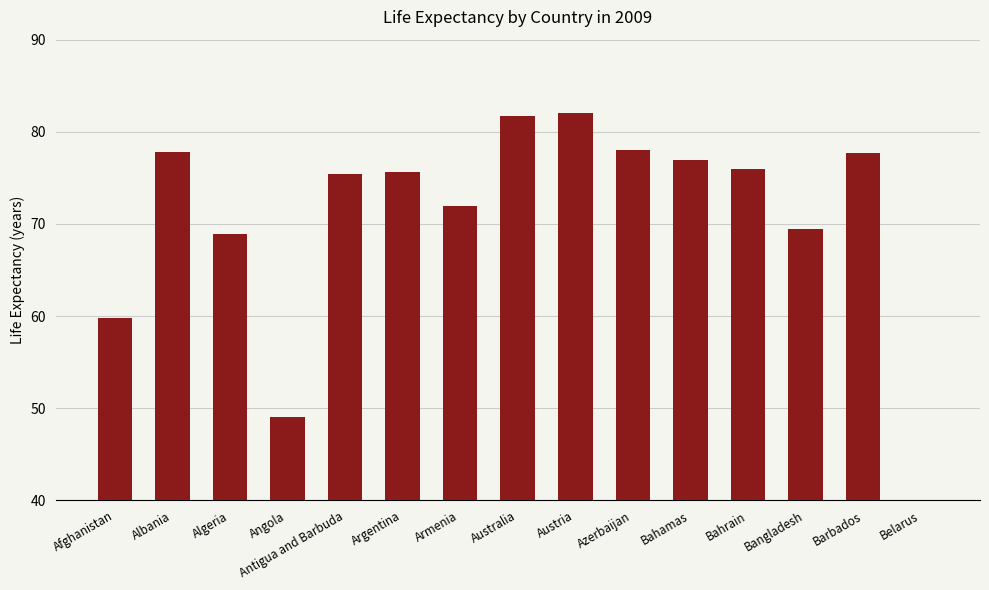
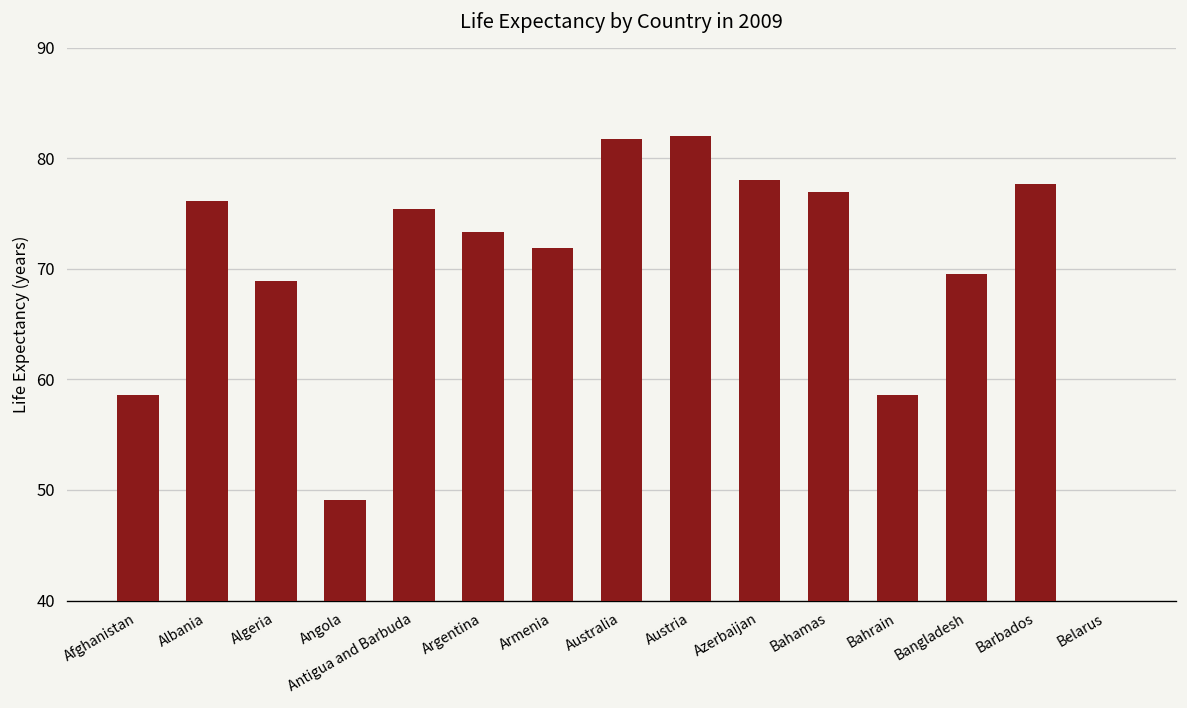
  {
-   "Afghanistan": 60,
-   "Albania": 78,
+   "Afghanistan": 59,
+   "Albania": 76,
    "Algeria": 69,
    "Angola": 49,
    "Antigua and Barbuda": 75,
-   "Argentina": 76,
+   "Argentina": 73,
    "Armenia": 72,
    "Australia": 82,
    "Austria": 82,
    "Azerbaijan": 78,
    "Bahamas": 77,
-   "Bahrain": 76,
+   "Bahrain": 59,
    "Bangladesh": 70,
    "Barbados": 78,
    "Belarus": 40
  }
